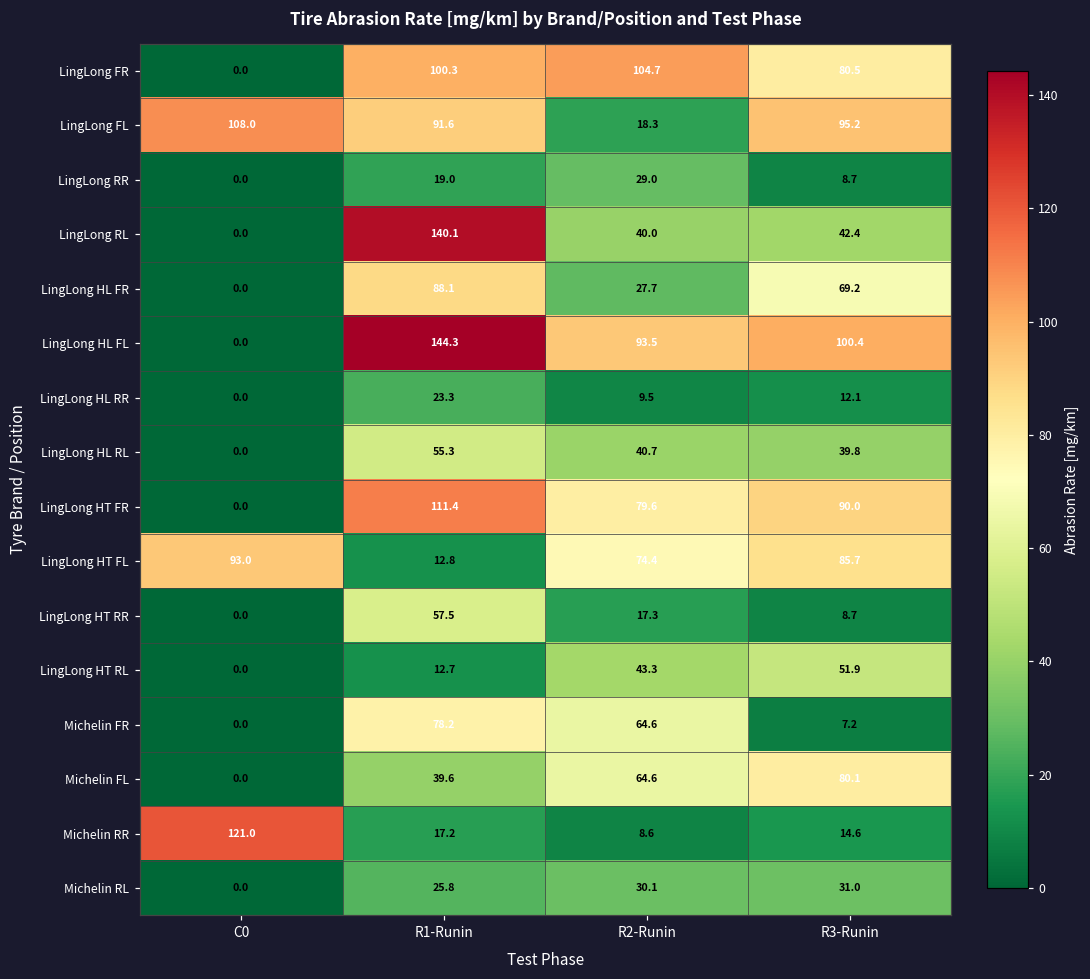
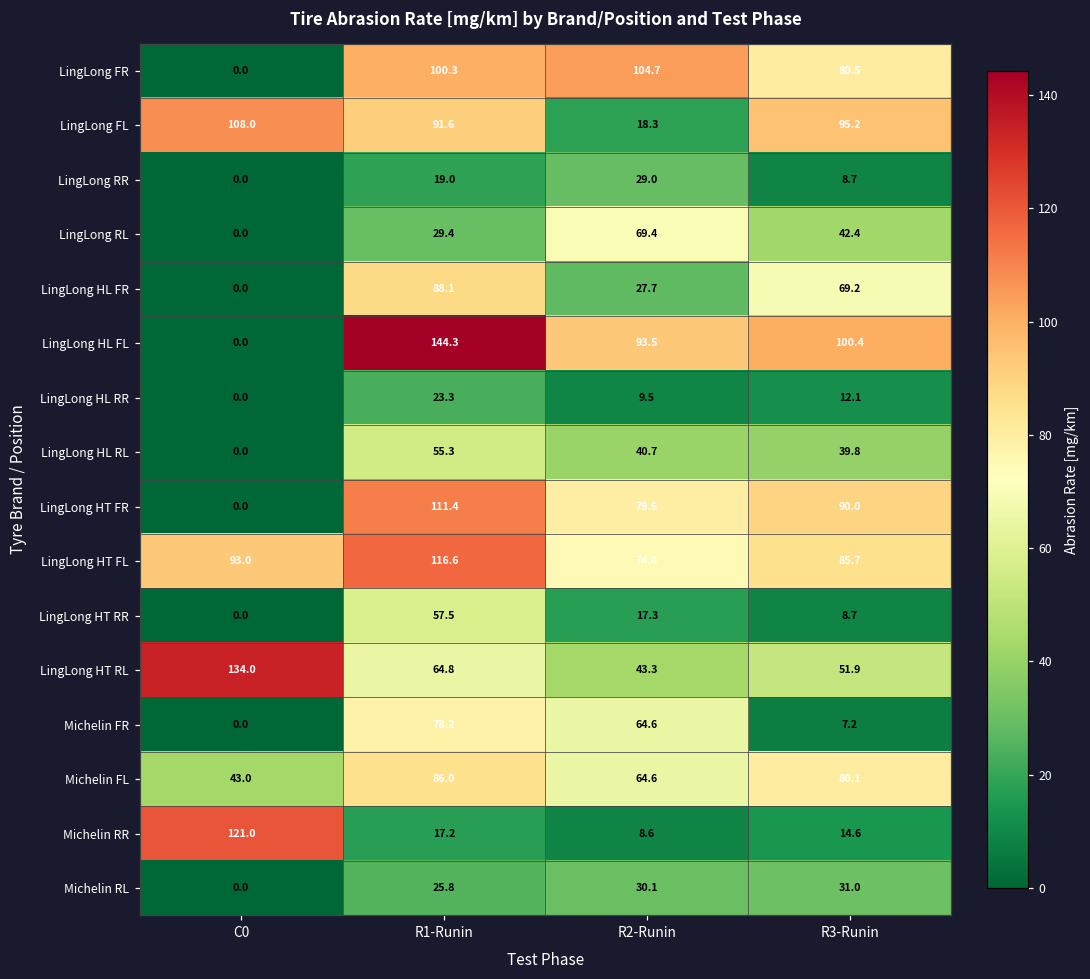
  {
    "LingLong FR": {
      "C0": 0.0,
      "R1-Runin": 100.3,
      "R2-Runin": 104.7,
      "R3-Runin": 80.5
    },
    "LingLong FL": {
      "C0": 108.0,
      "R1-Runin": 91.6,
      "R2-Runin": 18.3,
      "R3-Runin": 95.2
    },
    "LingLong RR": {
      "C0": 0.0,
      "R1-Runin": 19.0,
      "R2-Runin": 29.0,
      "R3-Runin": 8.7
    },
    "LingLong RL": {
      "C0": 0.0,
-     "R1-Runin": 140.1,
-     "R2-Runin": 40.0,
+     "R1-Runin": 29.4,
+     "R2-Runin": 69.4,
      "R3-Runin": 42.4
    },
    "LingLong HL FR": {
      "C0": 0.0,
      "R1-Runin": 88.1,
      "R2-Runin": 27.7,
      "R3-Runin": 69.2
    },
    "LingLong HL FL": {
      "C0": 0.0,
      "R1-Runin": 144.3,
      "R2-Runin": 93.5,
      "R3-Runin": 100.4
    },
    "LingLong HL RR": {
      "C0": 0.0,
      "R1-Runin": 23.3,
      "R2-Runin": 9.5,
      "R3-Runin": 12.1
    },
    "LingLong HL RL": {
      "C0": 0.0,
      "R1-Runin": 55.3,
      "R2-Runin": 40.7,
      "R3-Runin": 39.8
    },
    "LingLong HT FR": {
      "C0": 0.0,
      "R1-Runin": 111.4,
      "R2-Runin": 79.6,
      "R3-Runin": 90.0
    },
    "LingLong HT FL": {
      "C0": 93.0,
-     "R1-Runin": 12.8,
+     "R1-Runin": 116.6,
      "R2-Runin": 74.4,
      "R3-Runin": 85.7
    },
    "LingLong HT RR": {
      "C0": 0.0,
      "R1-Runin": 57.5,
      "R2-Runin": 17.3,
      "R3-Runin": 8.7
    },
    "LingLong HT RL": {
-     "C0": 0.0,
-     "R1-Runin": 12.7,
+     "C0": 134.0,
+     "R1-Runin": 64.8,
      "R2-Runin": 43.3,
      "R3-Runin": 51.9
    },
    "Michelin FR": {
      "C0": 0.0,
      "R1-Runin": 78.2,
      "R2-Runin": 64.6,
      "R3-Runin": 7.2
    },
    "Michelin FL": {
-     "C0": 0.0,
-     "R1-Runin": 39.6,
+     "C0": 43.0,
+     "R1-Runin": 86.0,
      "R2-Runin": 64.6,
      "R3-Runin": 80.1
    },
    "Michelin RR": {
      "C0": 121.0,
      "R1-Runin": 17.2,
      "R2-Runin": 8.6,
      "R3-Runin": 14.6
    },
    "Michelin RL": {
      "C0": 0.0,
      "R1-Runin": 25.8,
      "R2-Runin": 30.1,
      "R3-Runin": 31.0
    }
  }
